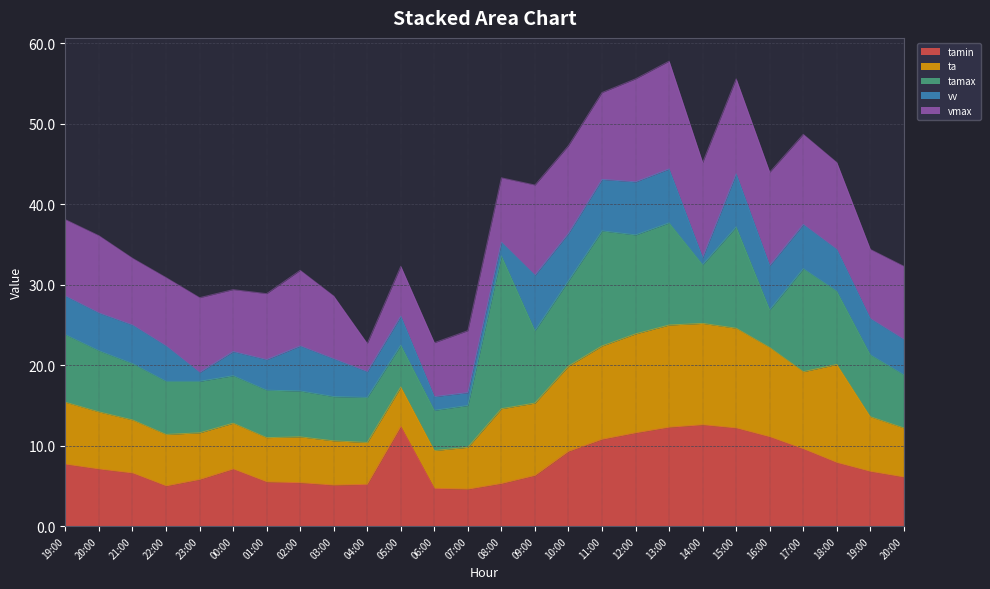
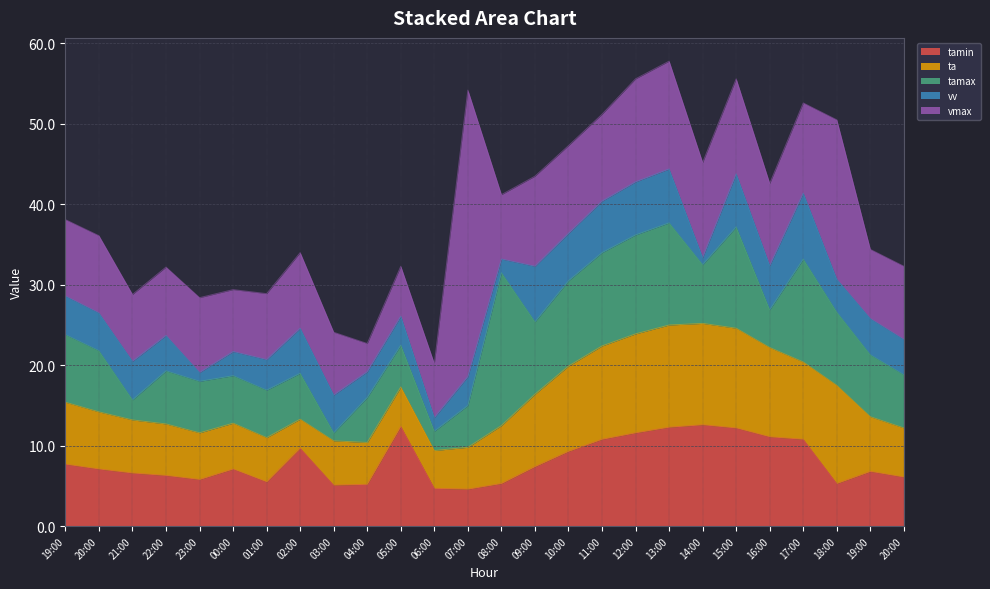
  {
    "tamin": {
      "21:00": 7,
-     "22:00": 5,
+     "22:00": 6,
      "23:00": 6,
      "00:00": 7,
      "01:00": 6,
-     "02:00": 5,
+     "02:00": 10,
      "03:00": 5,
      "04:00": 5,
      "05:00": 12,
      "06:00": 5,
      "07:00": 5,
      "08:00": 5,
-     "09:00": 6,
+     "09:00": 7,
      "10:00": 9,
      "11:00": 11,
      "12:00": 12,
      "13:00": 12,
      "14:00": 13,
      "15:00": 12,
      "16:00": 11,
-     "17:00": 10,
-     "18:00": 8
+     "17:00": 11,
+     "18:00": 5
    },
    "ta": {
      "21:00": 7,
      "22:00": 6,
      "23:00": 6,
      "00:00": 6,
      "01:00": 6,
-     "02:00": 6,
+     "02:00": 4,
      "03:00": 6,
      "04:00": 5,
      "05:00": 5,
      "06:00": 5,
      "07:00": 5,
-     "08:00": 9,
+     "08:00": 7,
      "09:00": 9,
      "10:00": 11,
      "11:00": 12,
      "12:00": 12,
      "13:00": 13,
      "14:00": 13,
      "15:00": 12,
      "16:00": 11,
      "17:00": 10,
      "18:00": 12
    },
    "tamax": {
-     "21:00": 7,
+     "21:00": 3,
      "22:00": 7,
      "23:00": 6,
      "00:00": 6,
      "01:00": 6,
      "02:00": 6,
-     "03:00": 6,
+     "03:00": 1,
      "04:00": 6,
      "05:00": 5,
-     "06:00": 5,
+     "06:00": 2,
      "07:00": 5,
      "08:00": 19,
      "09:00": 9,
      "10:00": 11,
-     "11:00": 14,
+     "11:00": 12,
      "12:00": 12,
      "13:00": 13,
      "14:00": 7,
      "15:00": 13,
      "16:00": 5,
      "17:00": 13,
      "18:00": 9
    },
    "vv": {
      "21:00": 5,
      "22:00": 4,
      "23:00": 1,
      "00:00": 3,
      "01:00": 4,
      "02:00": 6,
      "03:00": 5,
      "04:00": 3,
      "05:00": 4,
      "06:00": 2,
-     "07:00": 2,
+     "07:00": 4,
      "08:00": 2,
      "09:00": 7,
      "10:00": 6,
      "11:00": 6,
      "12:00": 7,
      "13:00": 7,
      "14:00": 1,
      "15:00": 7,
      "16:00": 6,
-     "17:00": 6,
-     "18:00": 5
+     "17:00": 8,
+     "18:00": 4
    },
    "vmax": {
      "21:00": 8,
      "22:00": 9,
      "23:00": 9,
      "00:00": 8,
      "01:00": 8,
      "02:00": 9,
      "03:00": 8,
      "04:00": 4,
      "05:00": 6,
      "06:00": 7,
-     "07:00": 8,
+     "07:00": 36,
      "08:00": 8,
      "09:00": 11,
      "10:00": 11,
      "11:00": 11,
      "12:00": 13,
      "13:00": 13,
      "14:00": 12,
      "15:00": 12,
-     "16:00": 12,
+     "16:00": 10,
      "17:00": 11,
-     "18:00": 11
+     "18:00": 20
    }
  }
